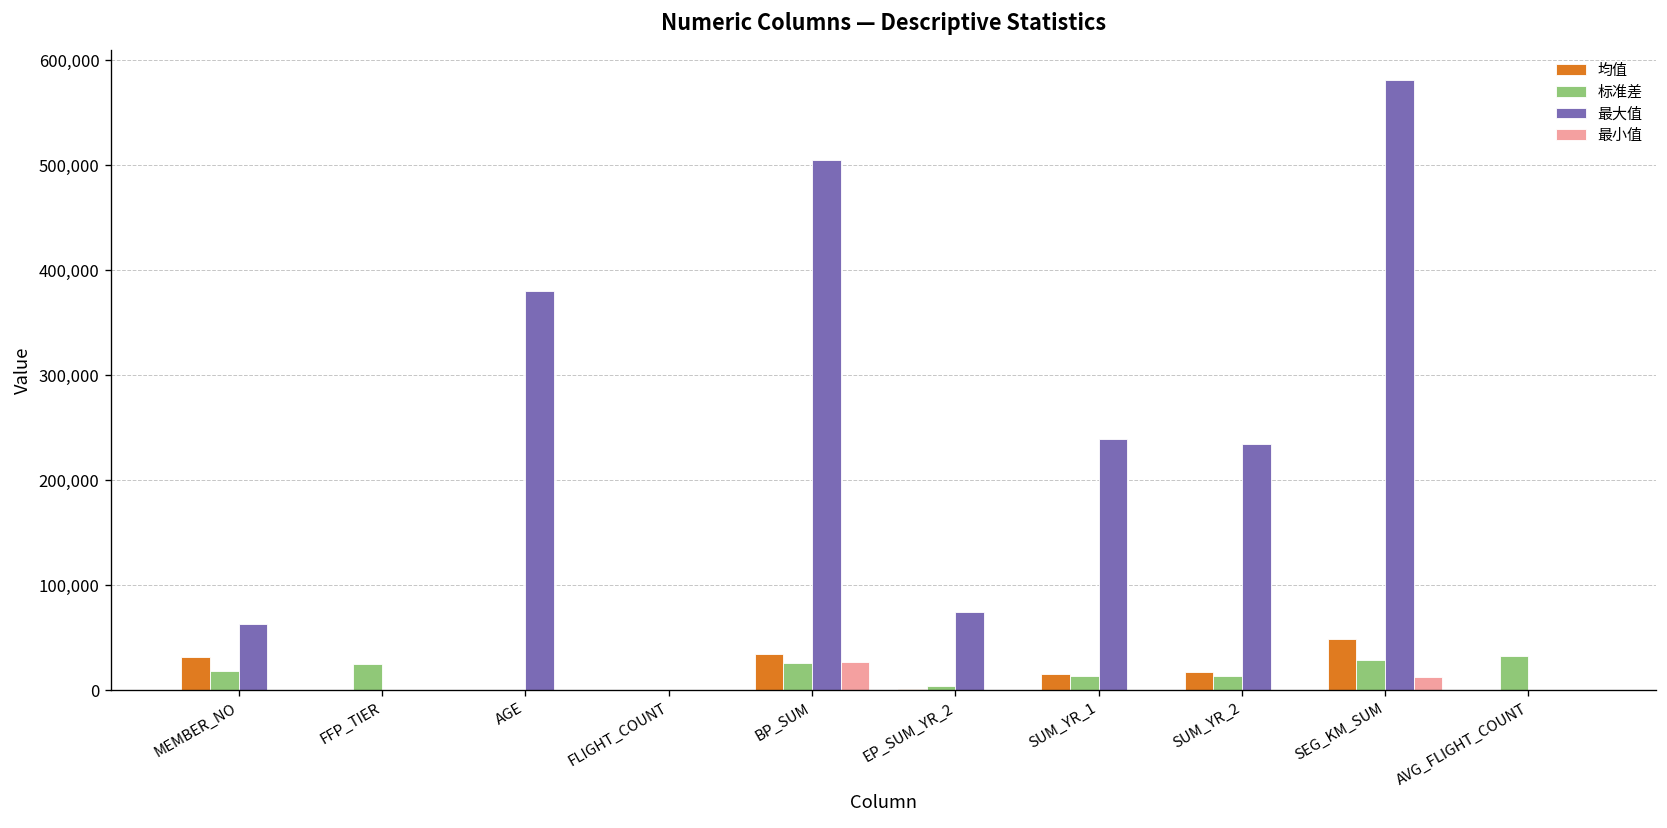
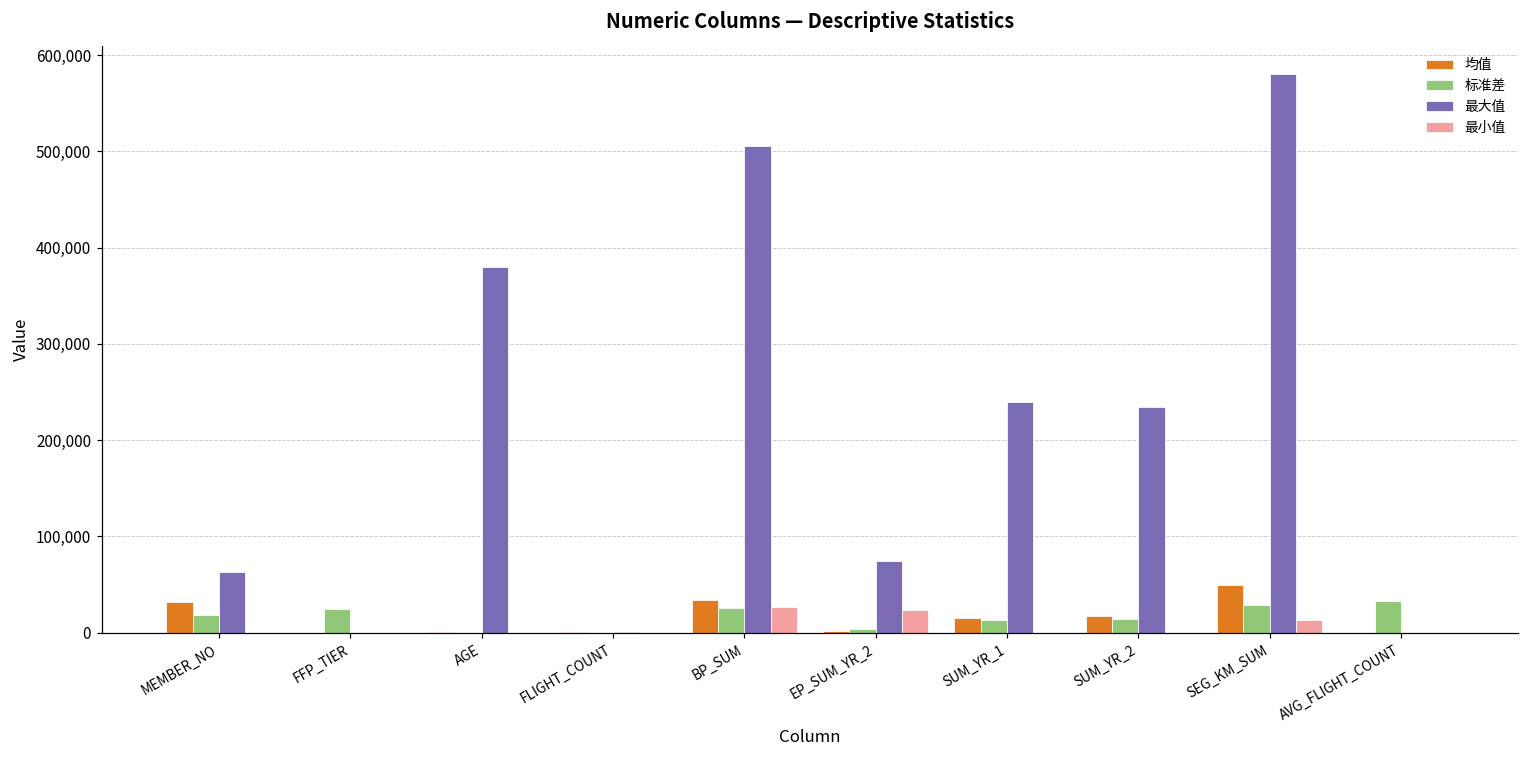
  {
    "均值": {
      "MEMBER_NO": "30,000",
      "BP_SUM": "30,000",
      "SUM_YR_1": "20,000",
      "SUM_YR_2": "20,000",
      "SEG_KM_SUM": "50,000"
    },
    "标准差": {
      "MEMBER_NO": "20,000",
      "FFP_TIER": "20,000",
      "BP_SUM": "30,000",
      "EP_SUM_YR_2": "0",
      "SUM_YR_1": "10,000",
      "SUM_YR_2": "10,000",
      "SEG_KM_SUM": "30,000",
      "AVG_FLIGHT_COUNT": "30,000"
    },
    "最大值": {
      "MEMBER_NO": "60,000",
      "AGE": "380,000",
      "BP_SUM": "510,000",
      "EP_SUM_YR_2": "70,000",
      "SUM_YR_1": "240,000",
      "SUM_YR_2": "230,000",
      "SEG_KM_SUM": "580,000"
    },
    "最小值": {
      "BP_SUM": "30,000",
-     "EP_SUM_YR_2": "0",
+     "EP_SUM_YR_2": "20,000",
      "SUM_YR_1": "0",
      "SUM_YR_2": "0",
      "SEG_KM_SUM": "10,000"
    }
  }
